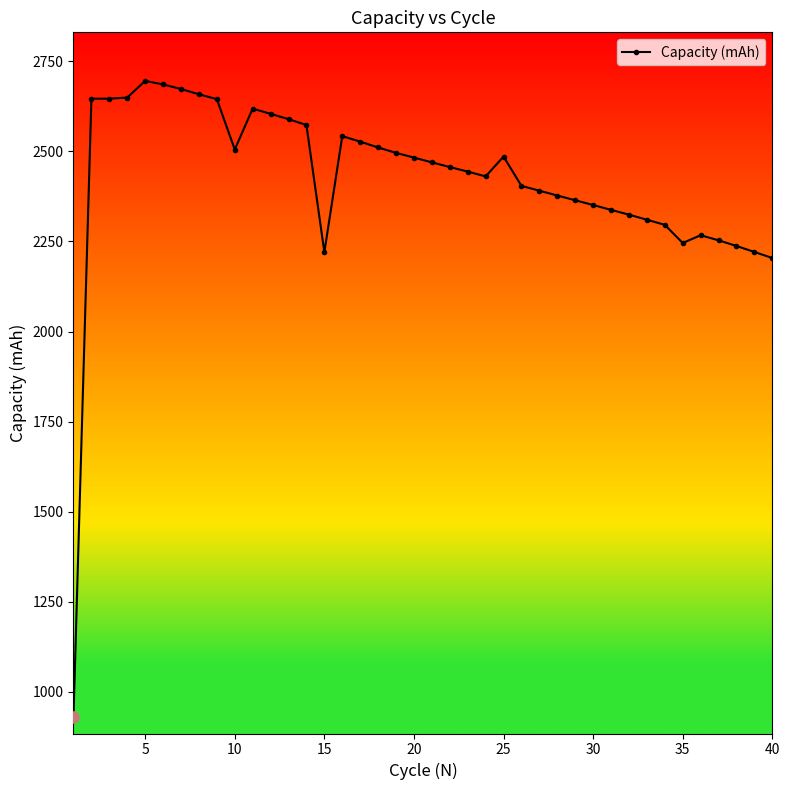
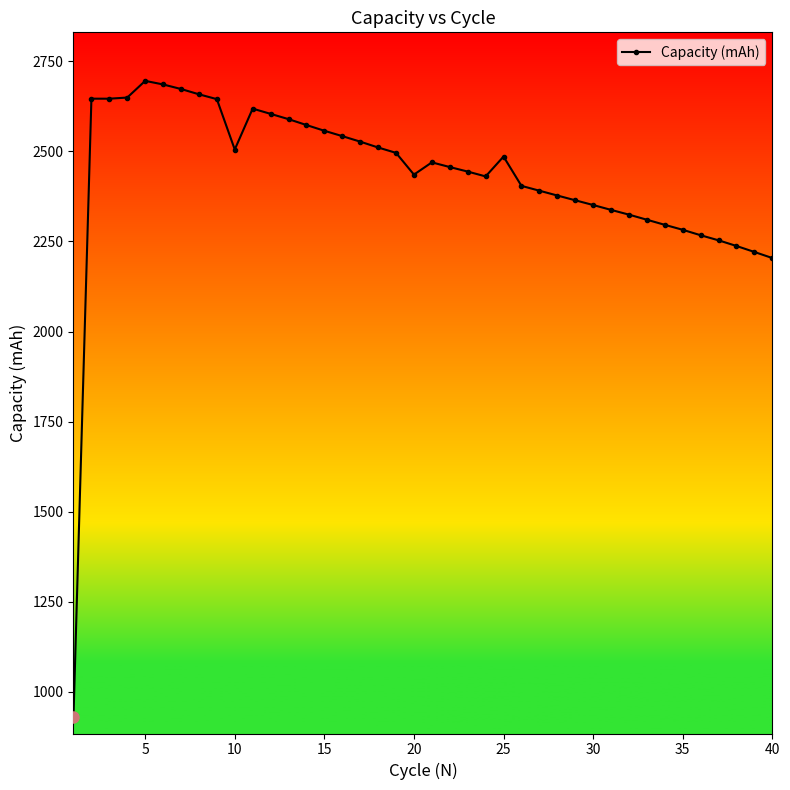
  {
    "Capacity (mAh)": {
      "5": 2700,
      "10": 2510,
-     "15": 2220,
-     "20": 2480,
+     "15": 2560,
+     "20": 2440,
      "25": 2490,
      "30": 2350,
-     "35": 2250,
+     "35": 2280,
      "40": 2200
    }
  }
